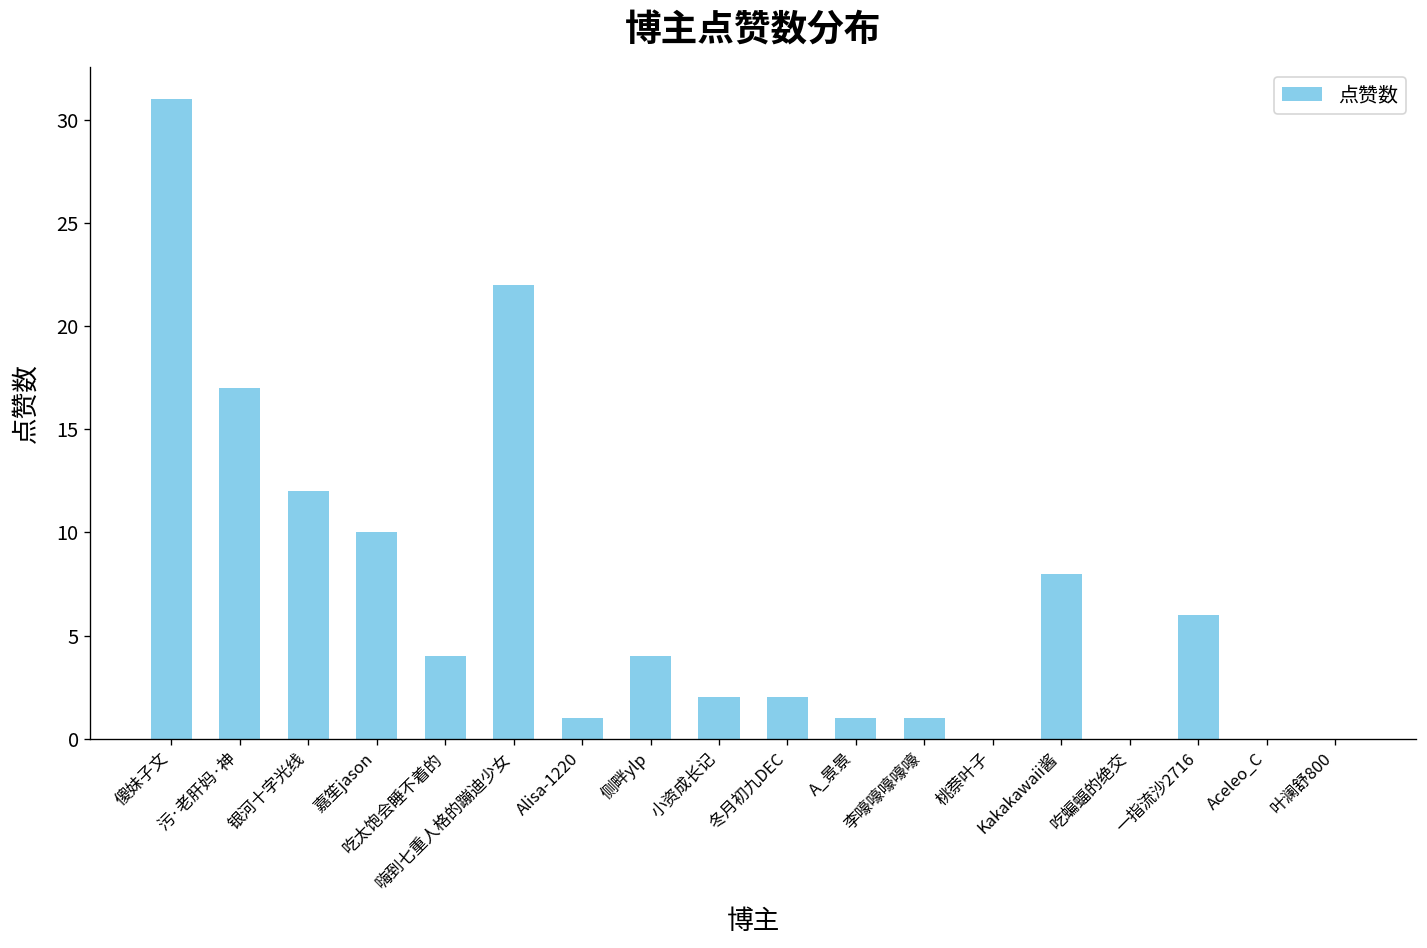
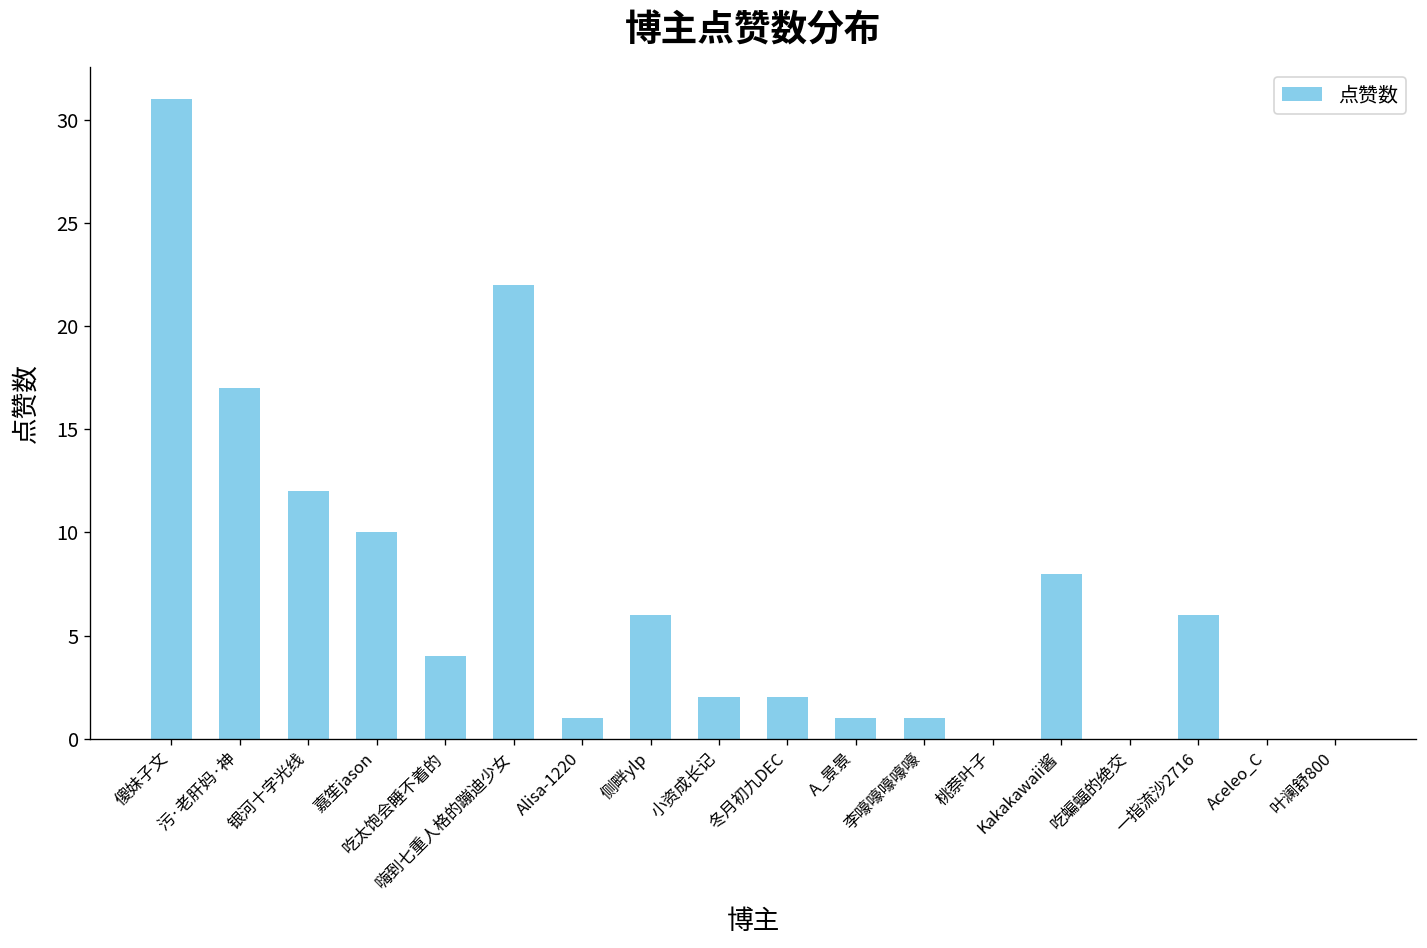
  {
    "傻妹子文": 31,
    "污·老肝妈·神": 17,
    "银河十字光线": 12,
    "嘉笙jason": 10,
    "吃太饱会睡不着的": 4,
    "嗨到七重人格的蹦迪少女": 22,
    "Alisa-1220": 1,
-   "侧畔ylp": 4,
+   "侧畔ylp": 6,
    "小资成长记": 2,
    "冬月初九DEC": 2,
    "A_景景": 1,
    "李嚎嚎嚎嚎嚎": 1,
    "桃萘叶子": 0,
    "Kakakawaii酱": 8,
    "吃蝙蝠的绝交": 0,
    "一指流沙2716": 6,
    "Aceleo_C": 0,
    "叶澜舒800": 0
  }
